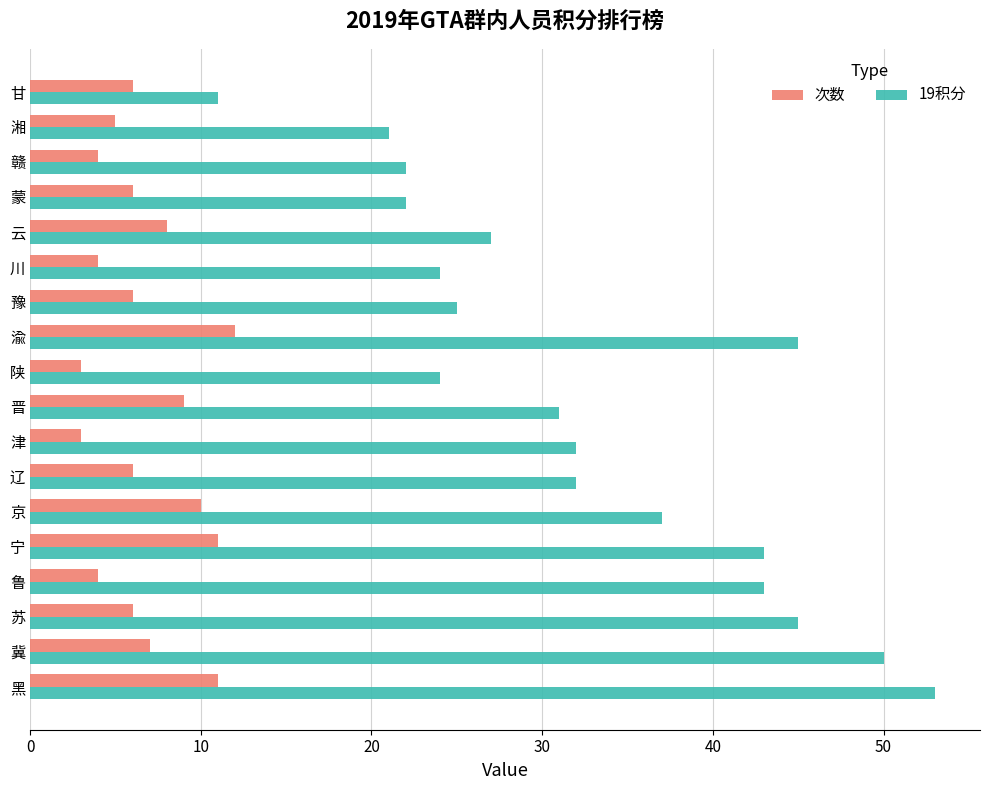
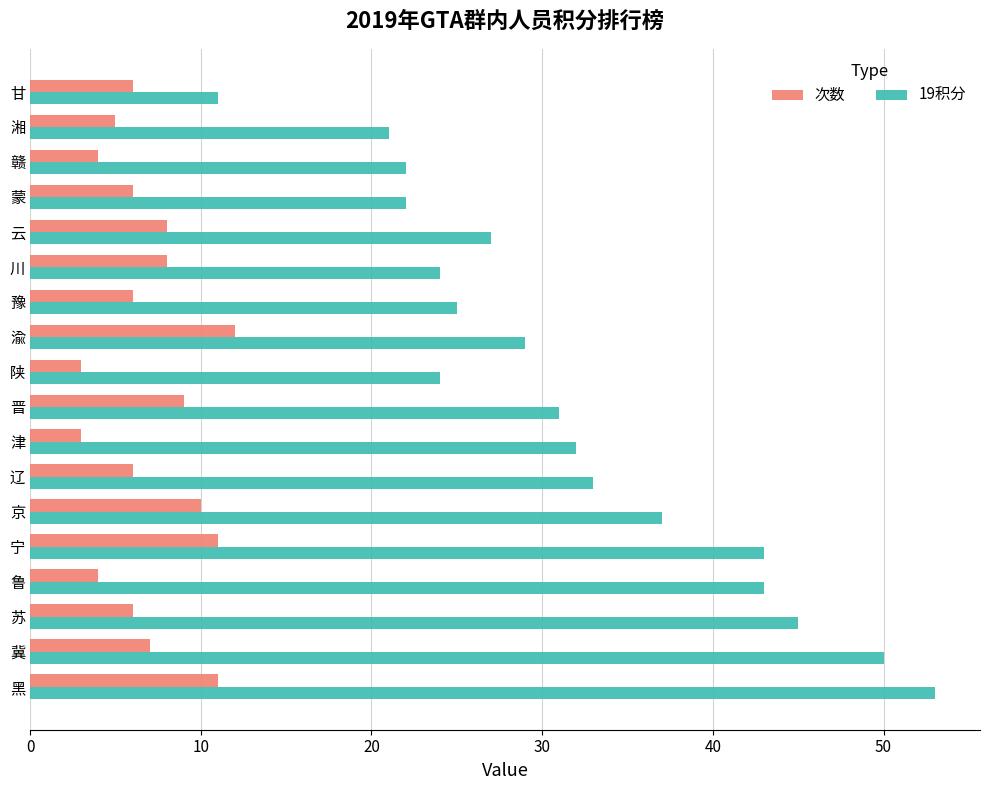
  {
    "次数": {
      "甘": 6,
      "湘": 5,
      "赣": 4,
      "蒙": 6,
      "云": 8,
-     "川": 4,
+     "川": 8,
      "豫": 6,
      "渝": 12,
      "陕": 3,
      "晋": 9,
      "津": 3,
      "辽": 6,
      "京": 10,
      "宁": 11,
      "鲁": 4,
      "苏": 6,
      "冀": 7,
      "黑": 11
    },
    "19积分": {
      "甘": 11,
      "湘": 21,
      "赣": 22,
      "蒙": 22,
      "云": 27,
      "川": 24,
      "豫": 25,
-     "渝": 45,
+     "渝": 29,
      "陕": 24,
      "晋": 31,
      "津": 32,
-     "辽": 32,
+     "辽": 33,
      "京": 37,
      "宁": 43,
      "鲁": 43,
      "苏": 45,
      "冀": 50,
      "黑": 53
    }
  }
